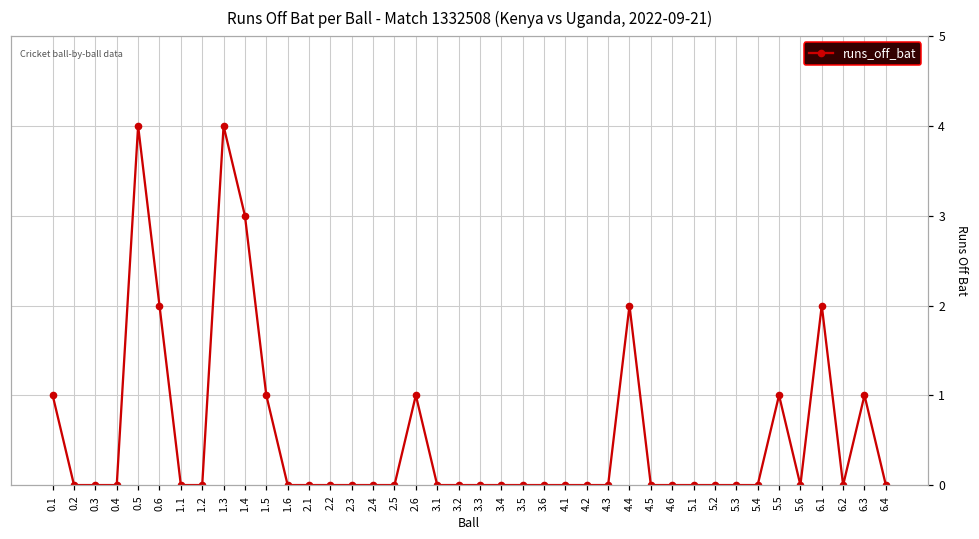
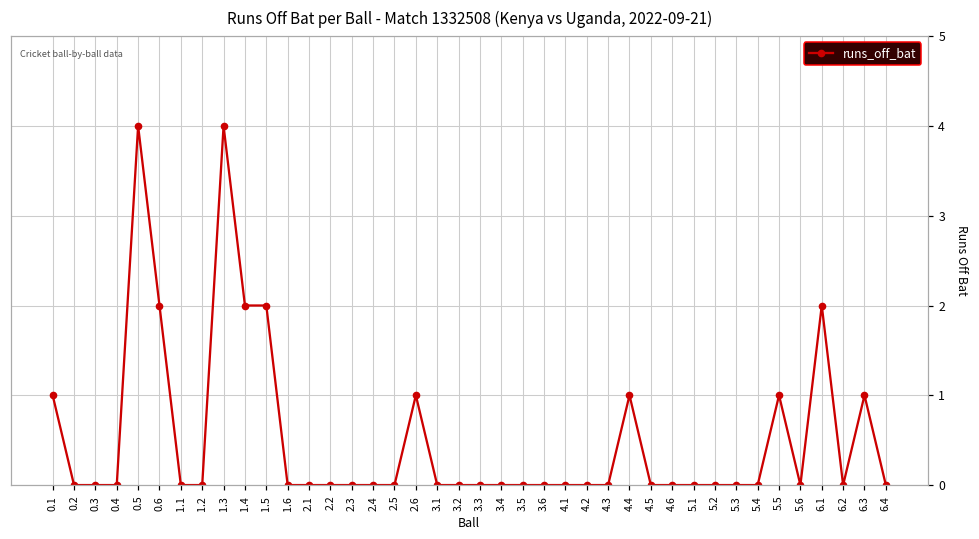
  {
    "0.1": 1,
    "0.2": 0,
    "0.3": 0,
    "0.4": 0,
    "0.5": 4,
    "0.6": 2,
    "1.1": 0,
    "1.2": 0,
    "1.3": 4,
-   "1.4": 3,
-   "1.5": 1,
+   "1.4": 2,
+   "1.5": 2,
    "1.6": 0,
    "2.1": 0,
    "2.2": 0,
    "2.3": 0,
    "2.4": 0,
    "2.5": 0,
    "2.6": 1,
    "3.1": 0,
    "3.2": 0,
    "3.3": 0,
    "3.4": 0,
    "3.5": 0,
    "3.6": 0,
    "4.1": 0,
    "4.2": 0,
    "4.3": 0,
-   "4.4": 2,
+   "4.4": 1,
    "4.5": 0,
    "4.6": 0,
    "5.1": 0,
    "5.2": 0,
    "5.3": 0,
    "5.4": 0,
    "5.5": 1,
    "5.6": 0,
    "6.1": 2,
    "6.2": 0,
    "6.3": 1,
    "6.4": 0
  }
